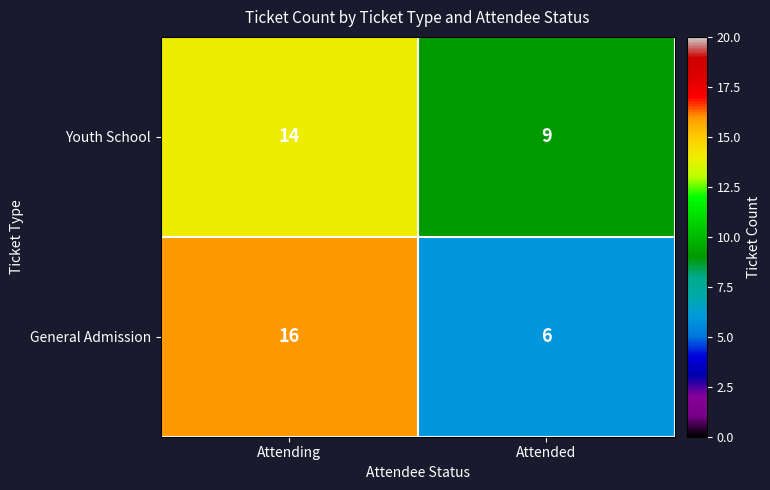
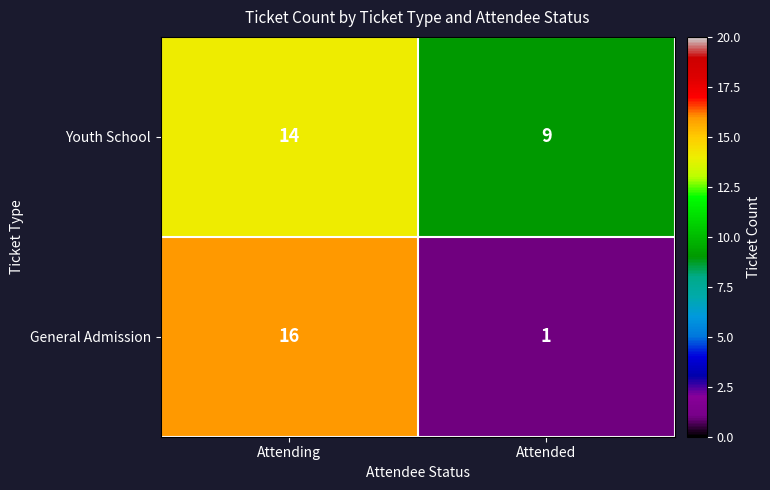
  {
    "Youth School": {
      "Attending": 14,
      "Attended": 9
    },
    "General Admission": {
      "Attending": 16,
-     "Attended": 6
+     "Attended": 1
    }
  }
